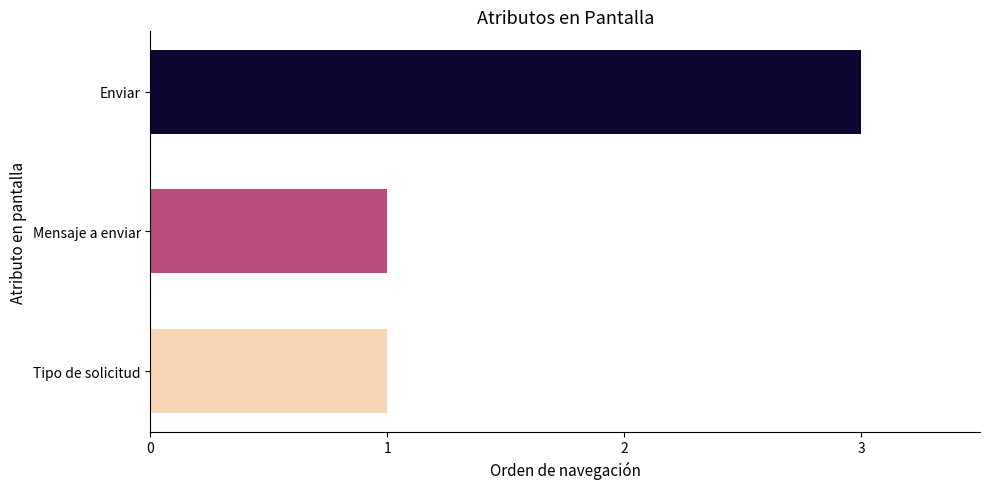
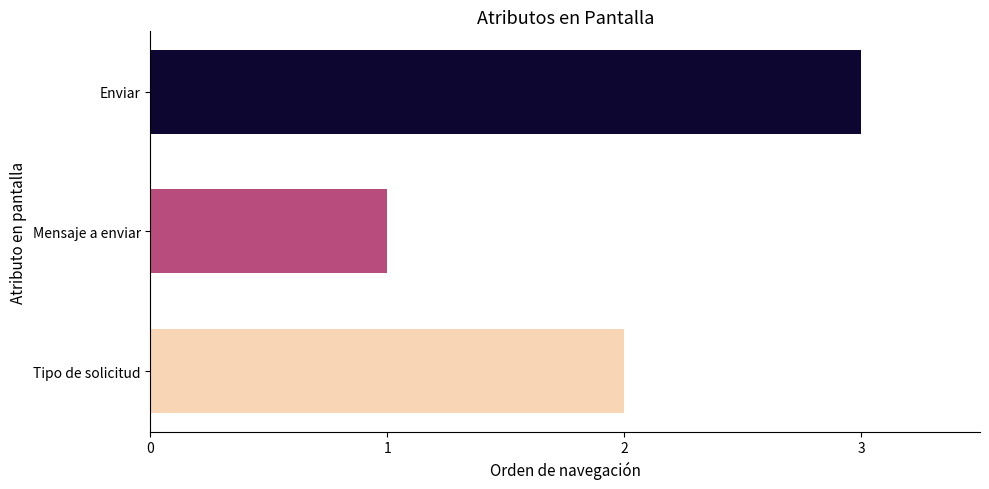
  {
    "Enviar": 3,
    "Mensaje a enviar": 1,
-   "Tipo de solicitud": 1
+   "Tipo de solicitud": 2
  }
